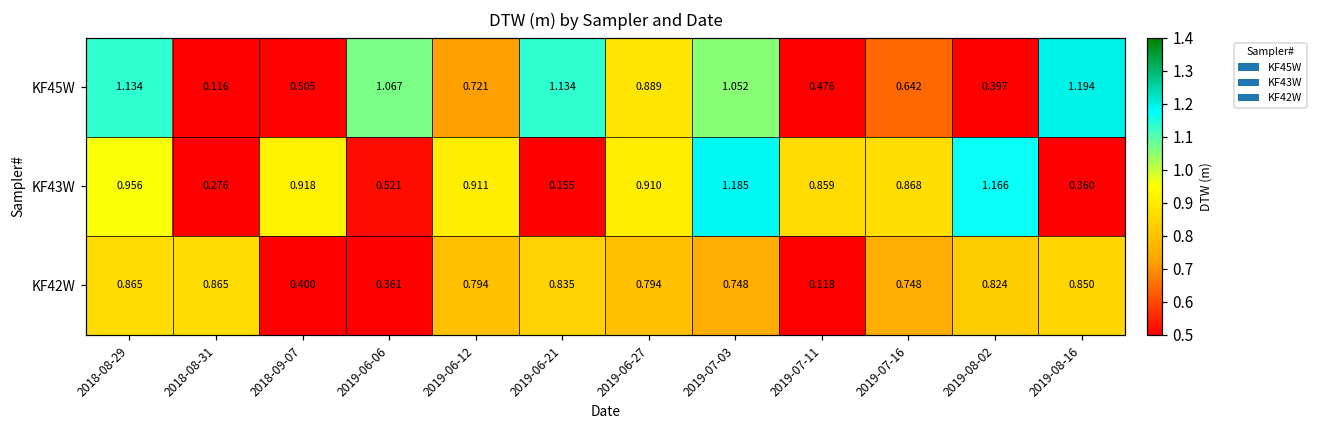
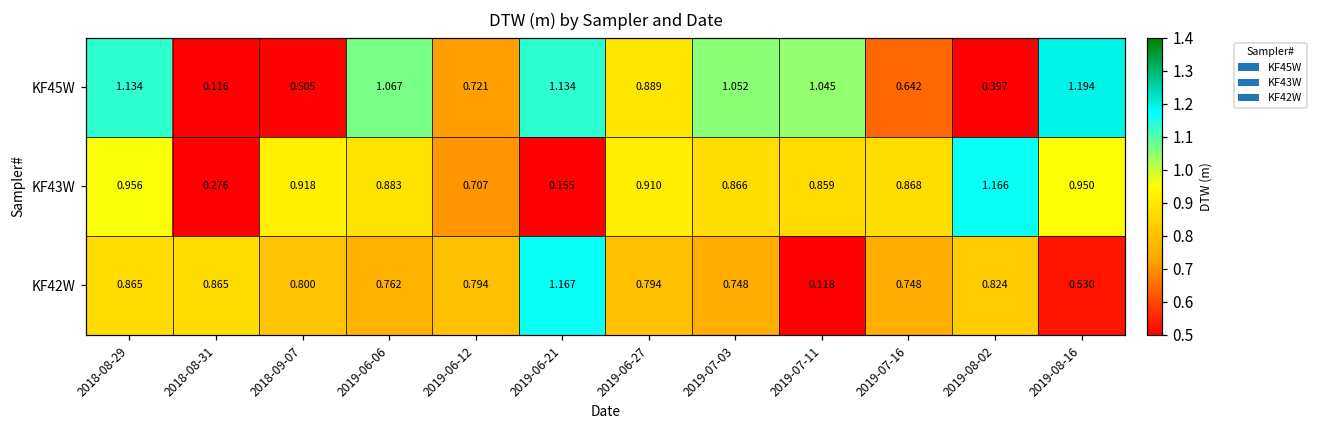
  {
    "KF45W": {
      "2018-08-29": 1.134,
      "2018-08-31": 0.116,
      "2018-09-07": 0.505,
      "2019-06-06": 1.067,
      "2019-06-12": 0.721,
      "2019-06-21": 1.134,
      "2019-06-27": 0.889,
      "2019-07-03": 1.052,
-     "2019-07-11": 0.476,
+     "2019-07-11": 1.045,
      "2019-07-16": 0.642,
      "2019-08-02": 0.397,
      "2019-08-16": 1.194
    },
    "KF43W": {
      "2018-08-29": 0.956,
      "2018-08-31": 0.276,
      "2018-09-07": 0.918,
-     "2019-06-06": 0.521,
-     "2019-06-12": 0.911,
+     "2019-06-06": 0.883,
+     "2019-06-12": 0.707,
      "2019-06-21": 0.155,
      "2019-06-27": 0.910,
-     "2019-07-03": 1.185,
+     "2019-07-03": 0.866,
      "2019-07-11": 0.859,
      "2019-07-16": 0.868,
      "2019-08-02": 1.166,
-     "2019-08-16": 0.360
+     "2019-08-16": 0.950
    },
    "KF42W": {
      "2018-08-29": 0.865,
      "2018-08-31": 0.865,
-     "2018-09-07": 0.400,
-     "2019-06-06": 0.361,
+     "2018-09-07": 0.800,
+     "2019-06-06": 0.762,
      "2019-06-12": 0.794,
-     "2019-06-21": 0.835,
+     "2019-06-21": 1.167,
      "2019-06-27": 0.794,
      "2019-07-03": 0.748,
      "2019-07-11": 0.118,
      "2019-07-16": 0.748,
      "2019-08-02": 0.824,
-     "2019-08-16": 0.850
+     "2019-08-16": 0.530
    }
  }
